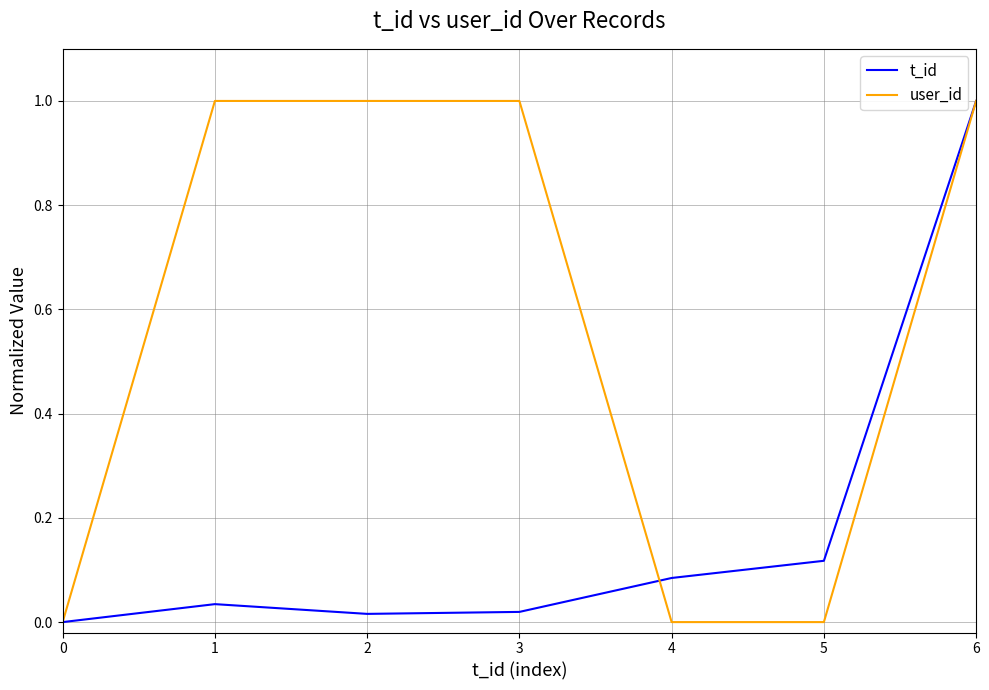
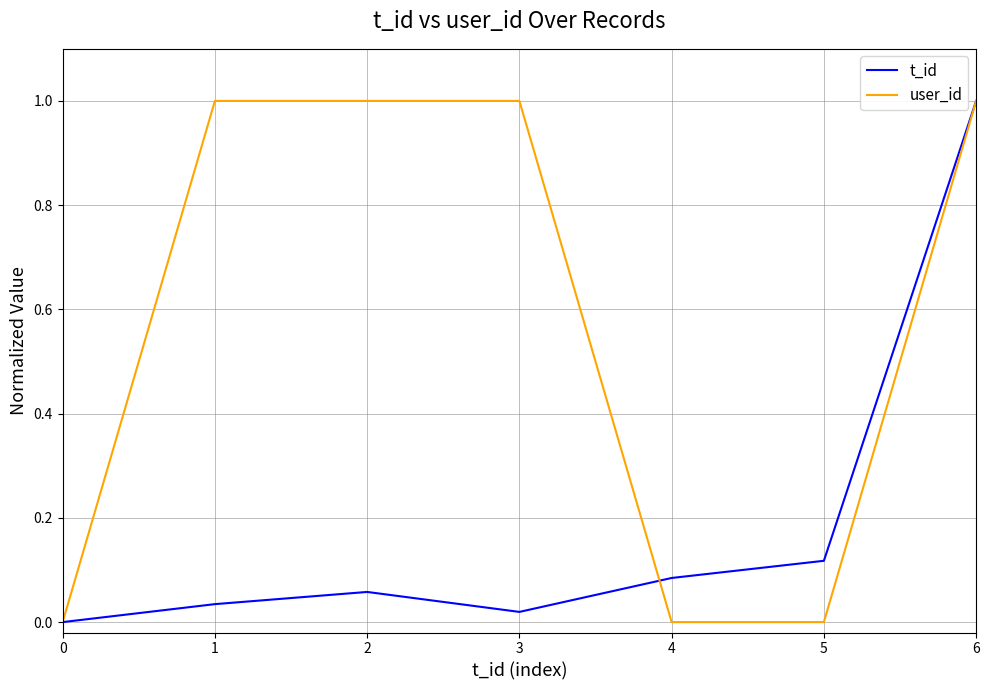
  {
    "t_id": {
      "1": 0.03,
-     "2": 0.02,
+     "2": 0.06,
      "3": 0.02,
      "4": 0.08,
      "5": 0.12
    },
    "user_id": {
      "1": 1.00,
      "2": 1.00,
      "3": 1.00,
      "4": 0.00,
      "5": 0.00
    }
  }
